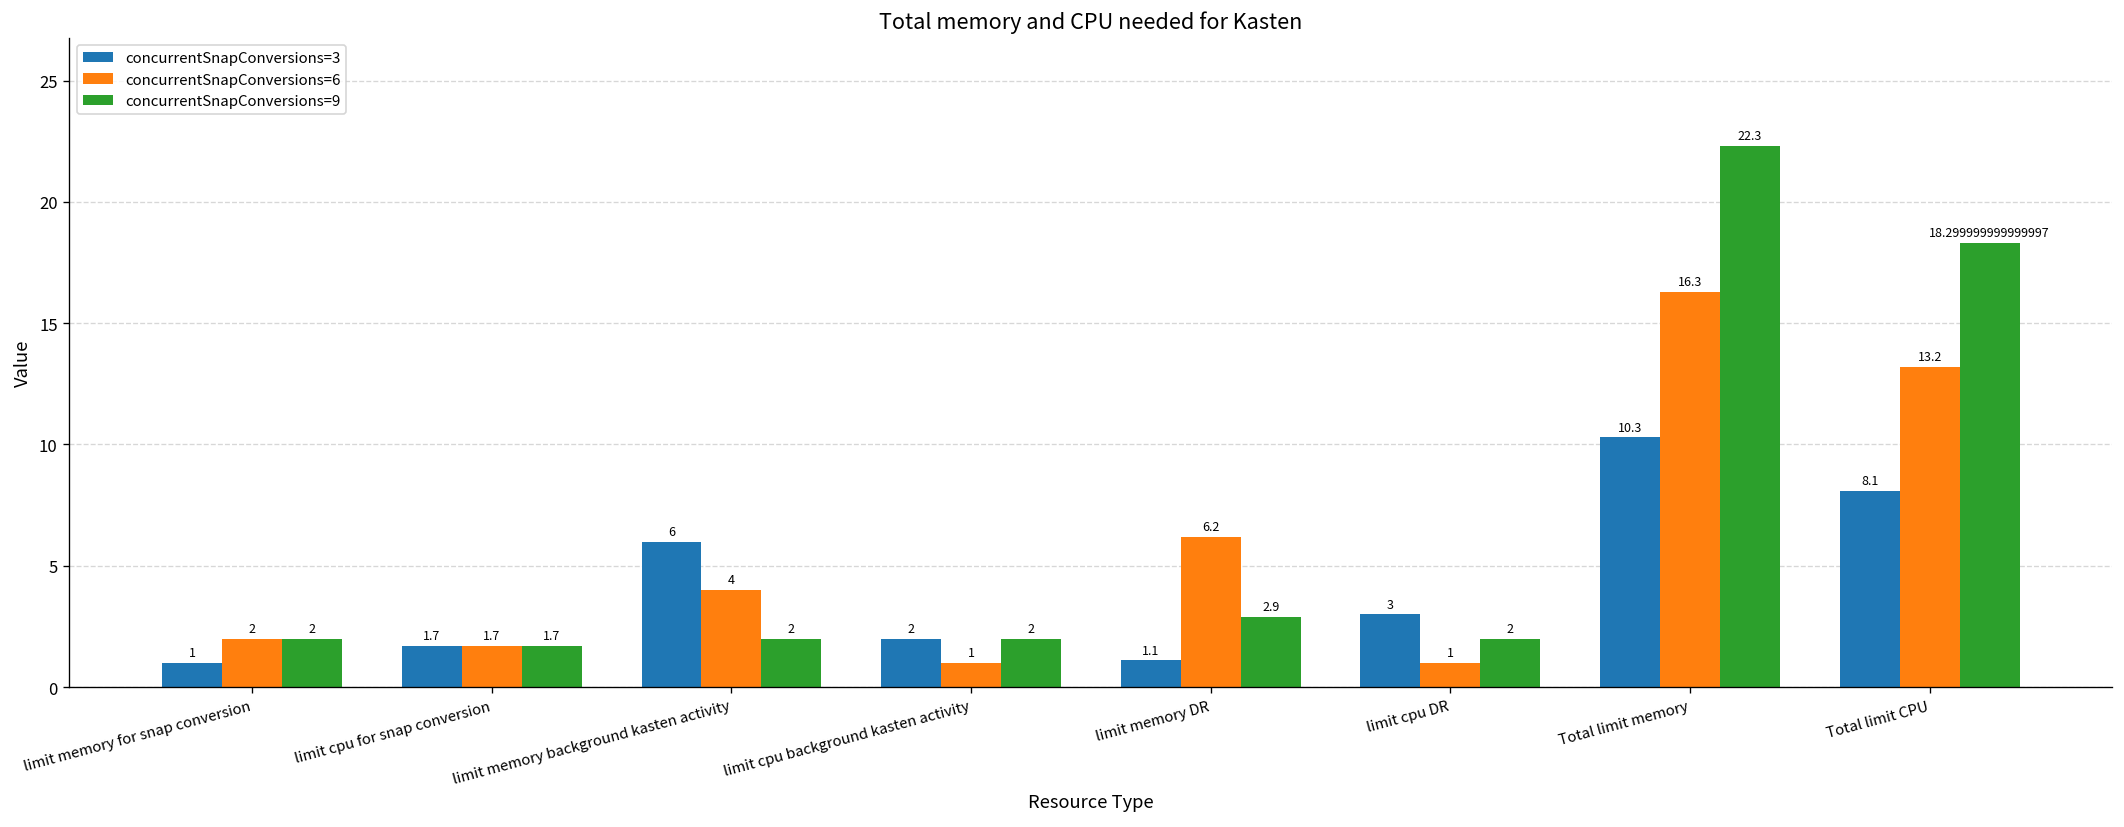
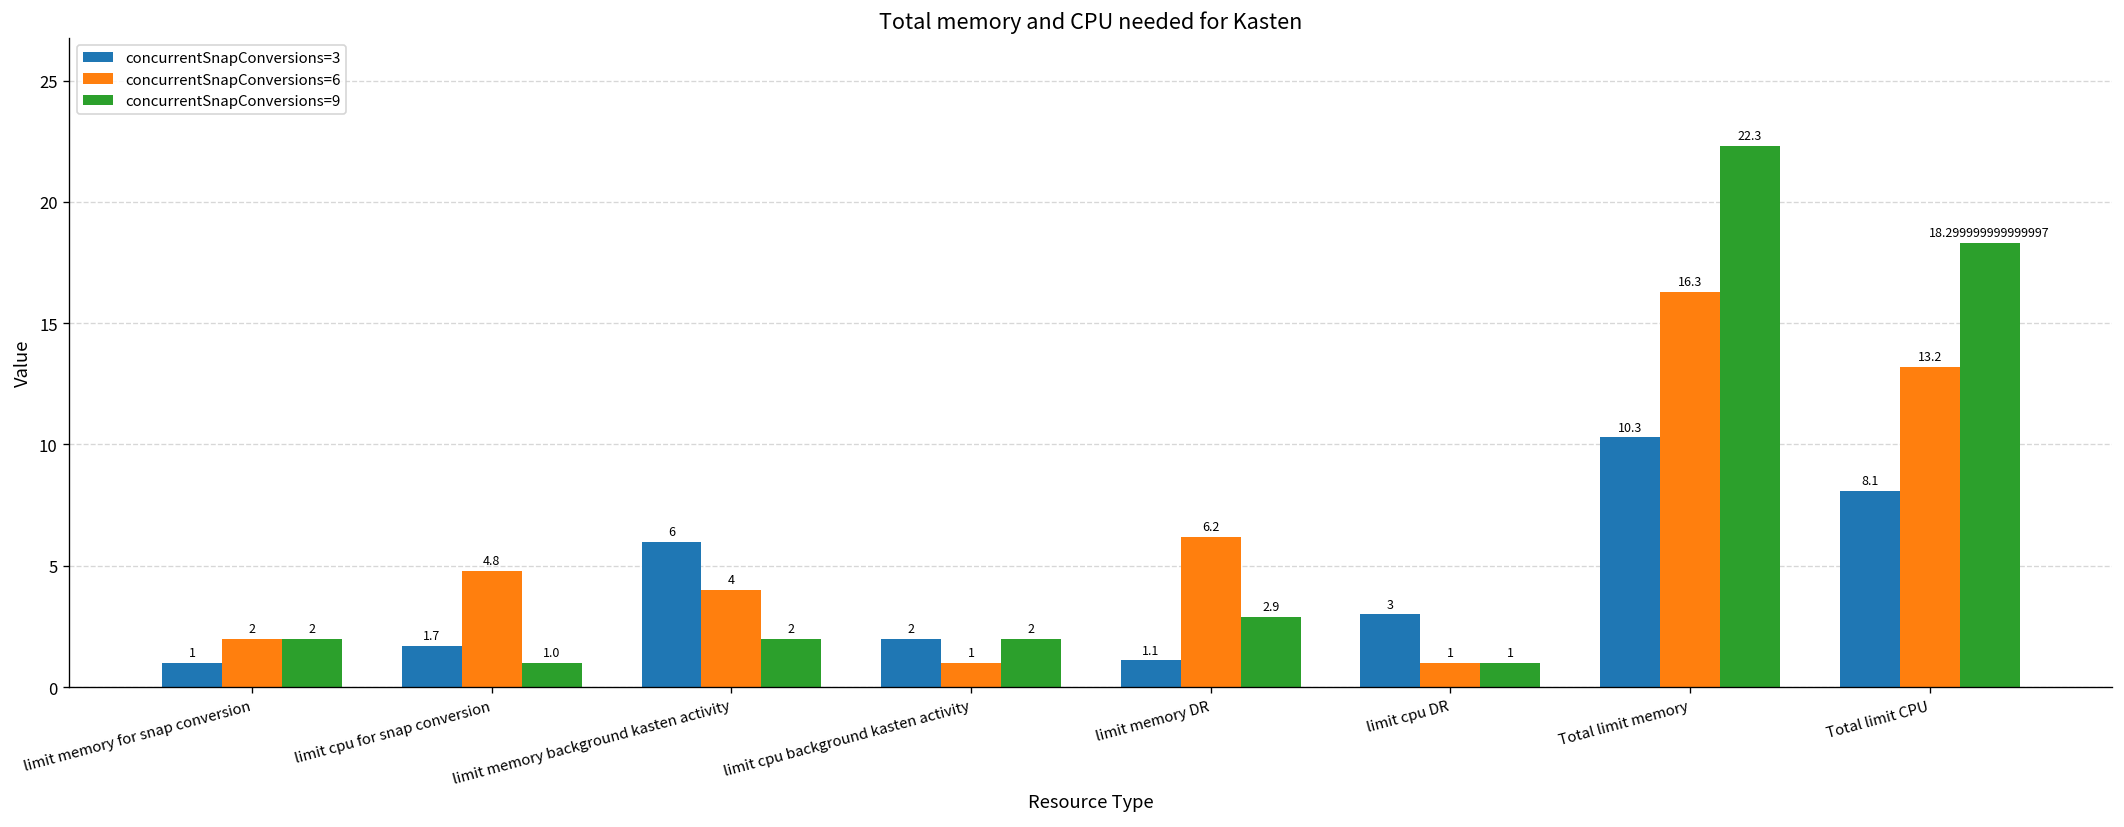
  {
    "concurrentSnapConversions=3": {
      "limit memory for snap conversion": 1,
      "limit cpu for snap conversion": 1.7,
      "limit memory background kasten activity": 6,
      "limit cpu background kasten activity": 2,
      "limit memory DR": 1.1,
      "limit cpu DR": 3,
      "Total limit memory": 10.3,
      "Total limit CPU": 8.1
    },
    "concurrentSnapConversions=6": {
      "limit memory for snap conversion": 2,
-     "limit cpu for snap conversion": 1.7,
+     "limit cpu for snap conversion": 4.8,
      "limit memory background kasten activity": 4,
      "limit cpu background kasten activity": 1,
      "limit memory DR": 6.2,
      "limit cpu DR": 1,
      "Total limit memory": 16.3,
      "Total limit CPU": 13.2
    },
    "concurrentSnapConversions=9": {
      "limit memory for snap conversion": 2,
-     "limit cpu for snap conversion": 1.7,
+     "limit cpu for snap conversion": 1.0,
      "limit memory background kasten activity": 2,
      "limit cpu background kasten activity": 2,
      "limit memory DR": 2.9,
-     "limit cpu DR": 2,
+     "limit cpu DR": 1,
      "Total limit memory": 22.3,
      "Total limit CPU": 18.299999999999997
    }
  }
